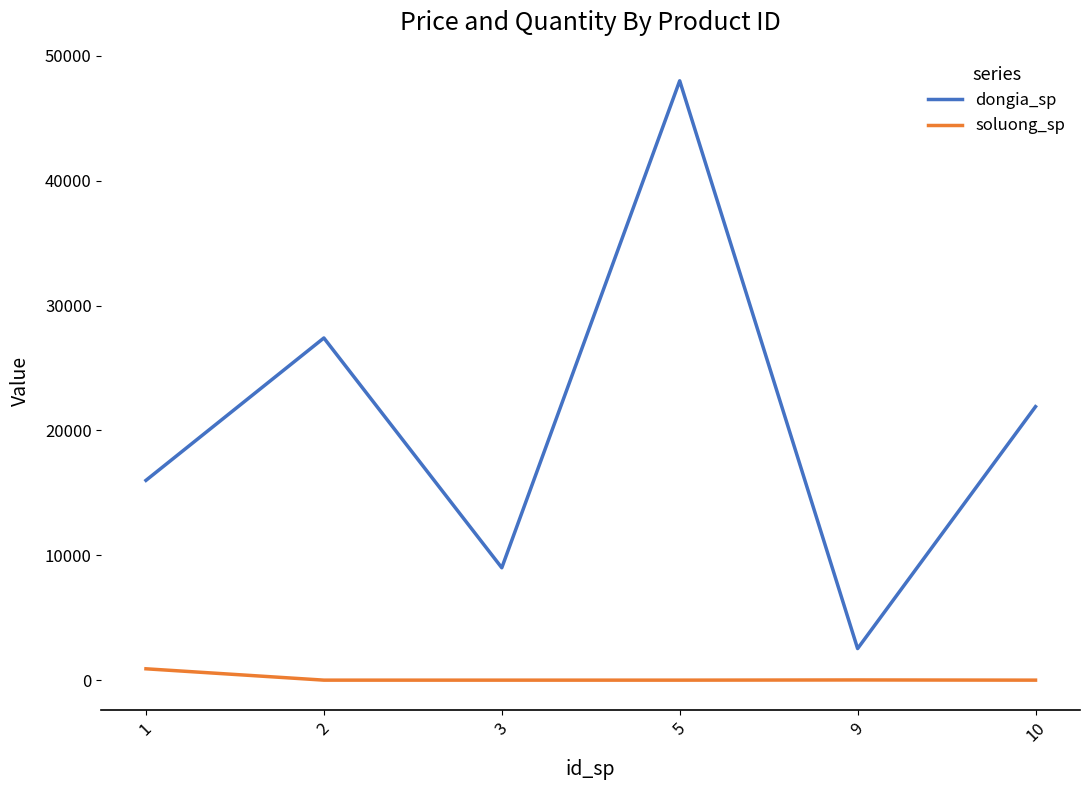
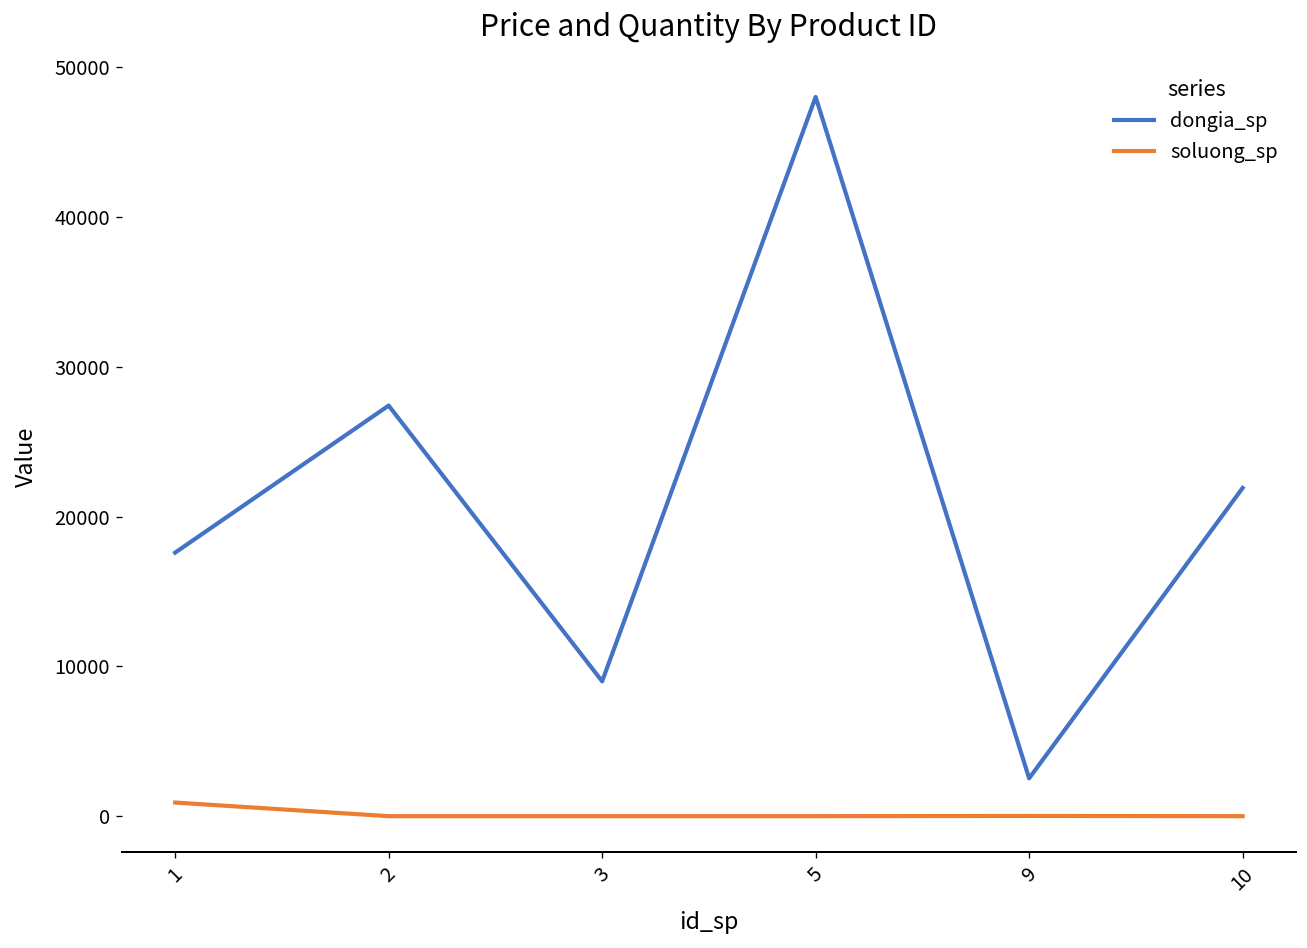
  {
    "dongia_sp": {
-     "1": 16000,
+     "1": 17600,
      "2": 27400,
      "3": 9000,
      "5": 48000,
      "9": 2500,
      "10": 21900
    },
    "soluong_sp": {
      "1": 900,
      "2": 0,
      "3": 0,
      "5": 0,
      "9": 0,
      "10": 0
    }
  }
